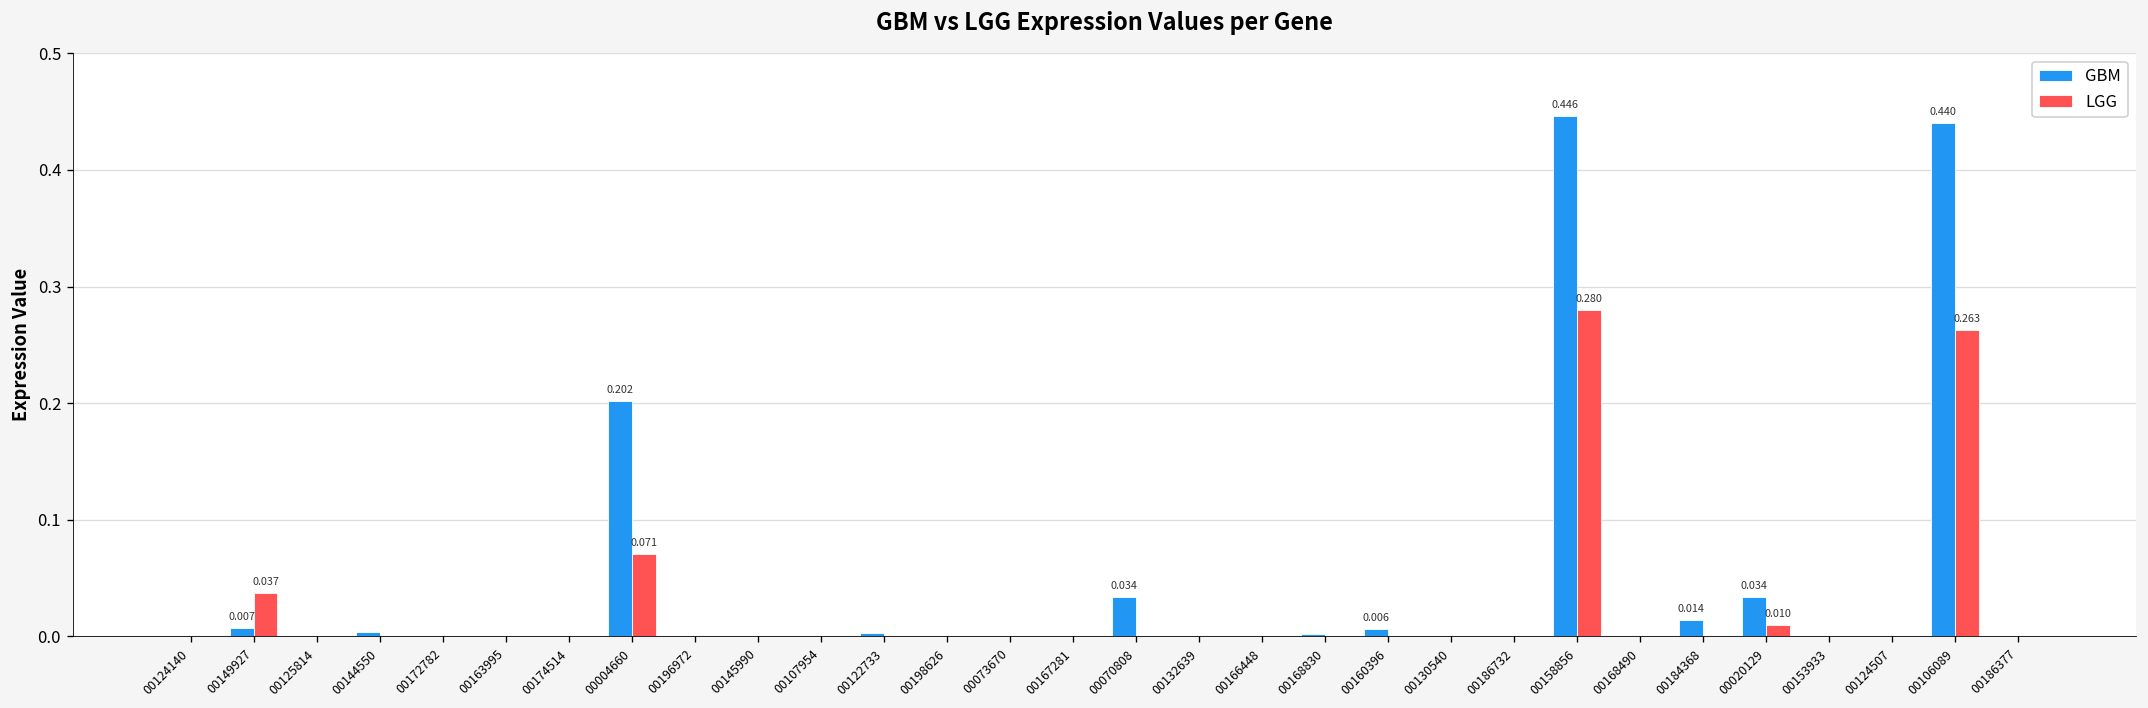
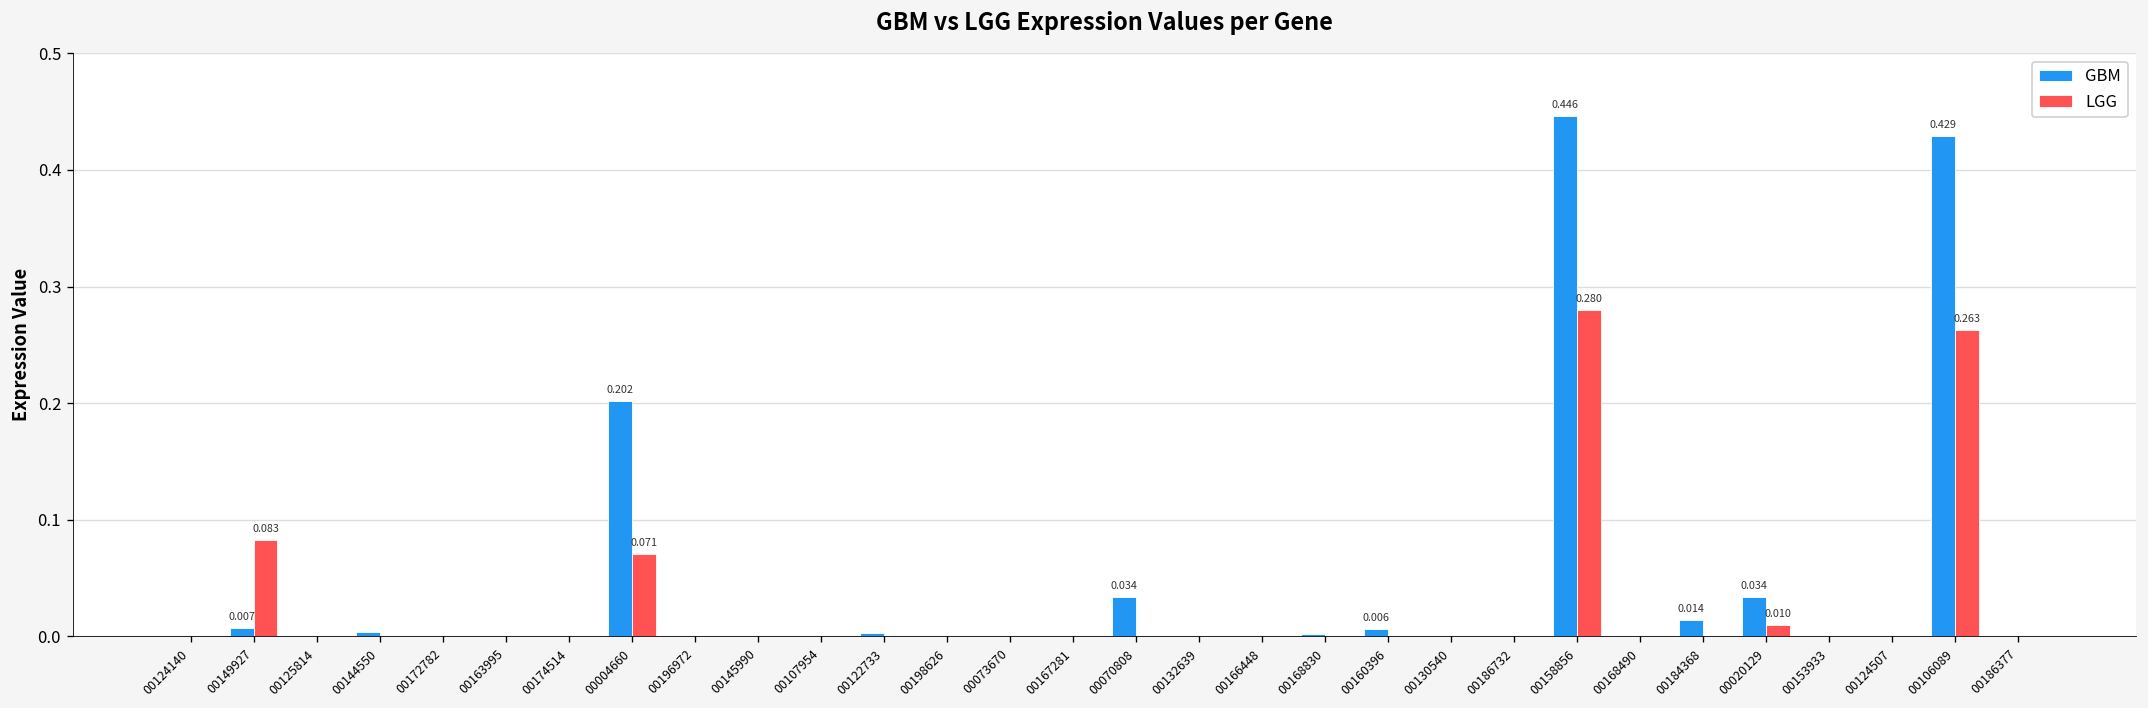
  {
    "GBM": {
      "00149927": 0.007,
      "00004660": 0.202,
      "00070808": 0.034,
      "00160396": 0.006,
      "00158856": 0.446,
      "00184368": 0.014,
      "00020129": 0.034,
-     "00106089": 0.440
+     "00106089": 0.429
    },
    "LGG": {
-     "00149927": 0.037,
+     "00149927": 0.083,
      "00004660": 0.071,
      "00158856": 0.280,
      "00020129": 0.010,
      "00106089": 0.263
    }
  }
